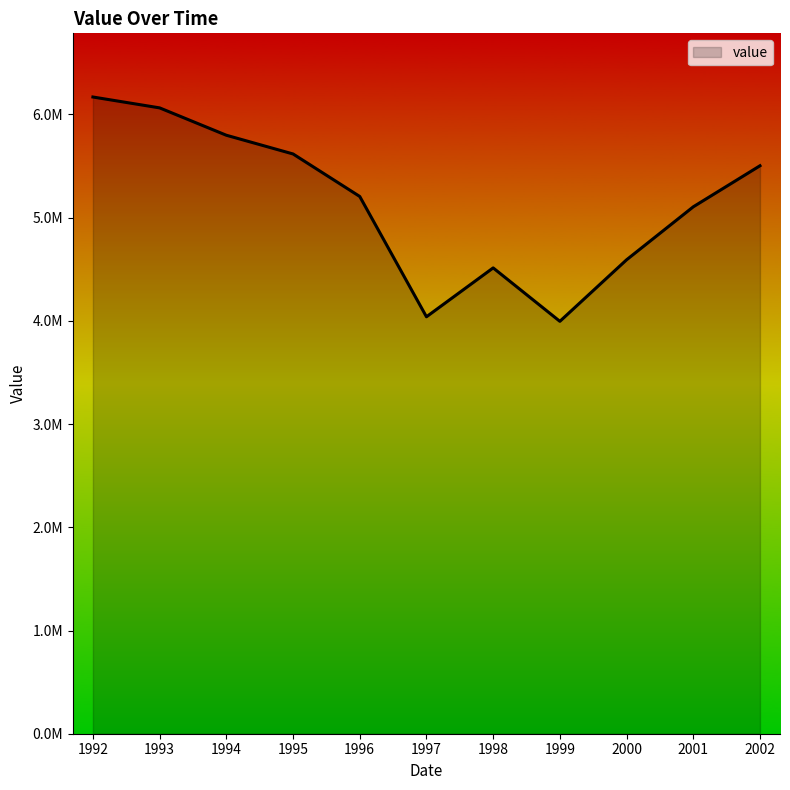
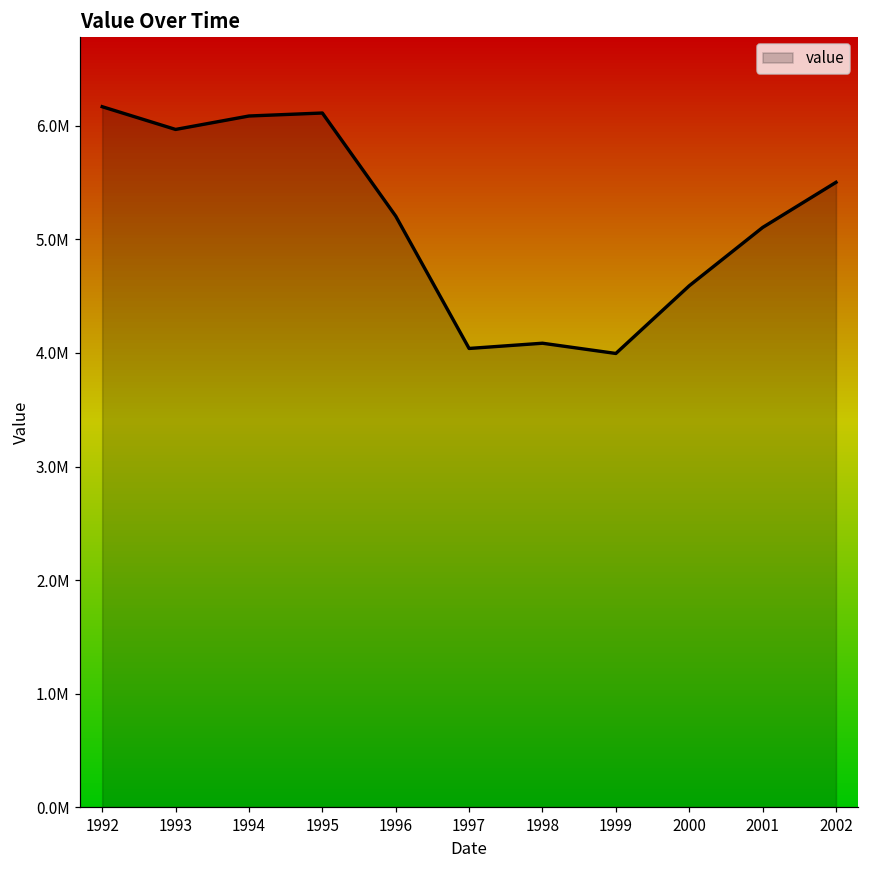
  {
    "1992": 6170000,
-   "1993": 6060000,
-   "1994": 5800000,
-   "1995": 5620000,
+   "1993": 5970000,
+   "1994": 6090000,
+   "1995": 6110000,
    "1996": 5210000,
    "1997": 4040000,
-   "1998": 4510000,
+   "1998": 4090000,
    "1999": 4000000,
    "2000": 4590000,
    "2001": 5110000,
    "2002": 5500000
  }
